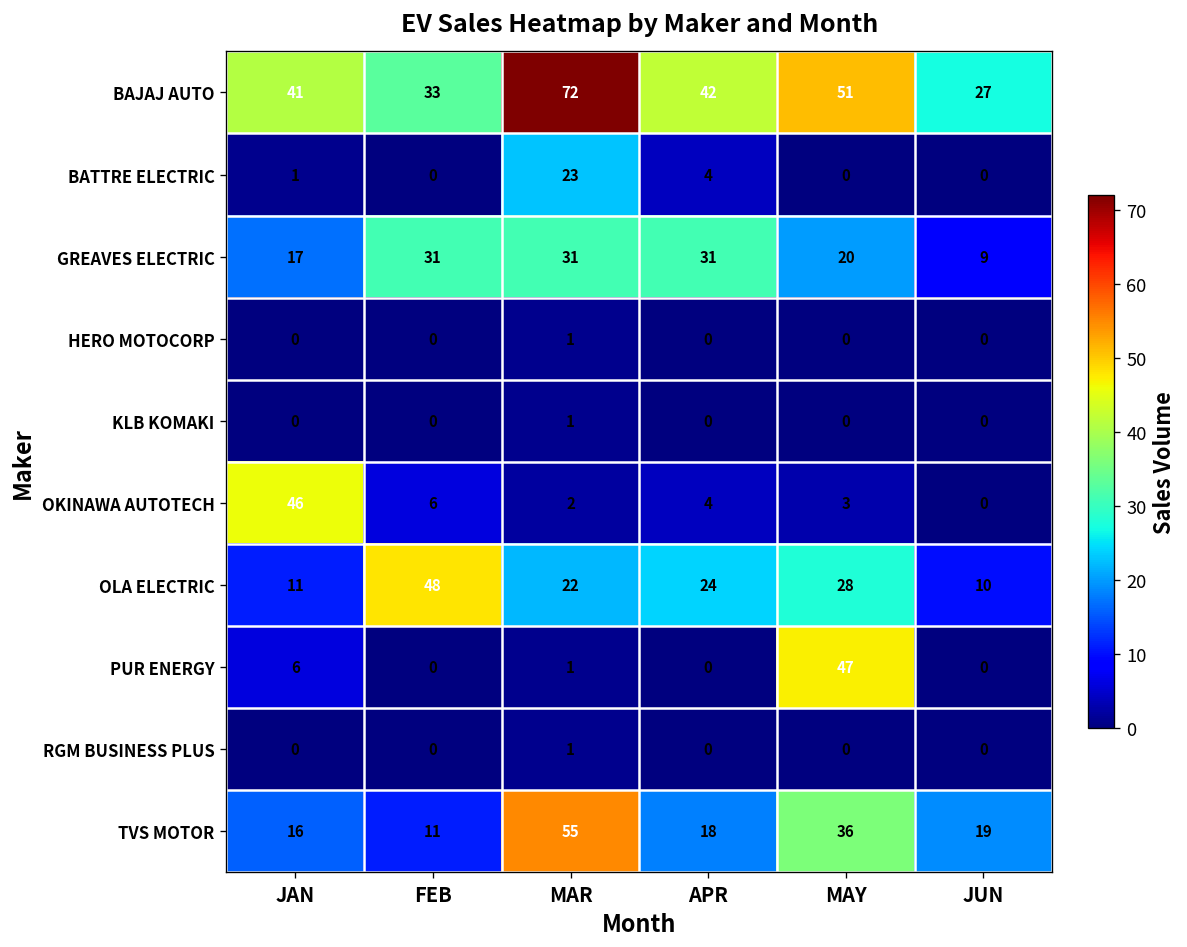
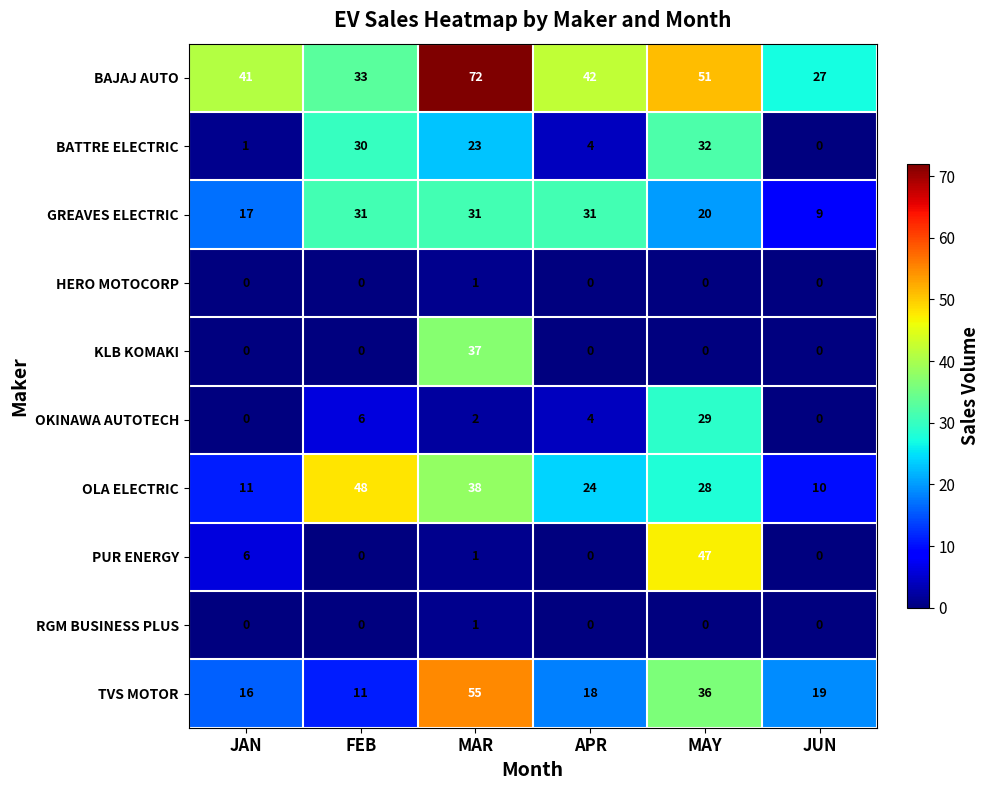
  {
    "BAJAJ AUTO": {
      "JAN": 41,
      "FEB": 33,
      "MAR": 72,
      "APR": 42,
      "MAY": 51,
      "JUN": 27
    },
    "BATTRE ELECTRIC": {
      "JAN": 1,
-     "FEB": 0,
+     "FEB": 30,
      "MAR": 23,
      "APR": 4,
-     "MAY": 0,
+     "MAY": 32,
      "JUN": 0
    },
    "GREAVES ELECTRIC": {
      "JAN": 17,
      "FEB": 31,
      "MAR": 31,
      "APR": 31,
      "MAY": 20,
      "JUN": 9
    },
    "HERO MOTOCORP": {
      "JAN": 0,
      "FEB": 0,
      "MAR": 1,
      "APR": 0,
      "MAY": 0,
      "JUN": 0
    },
    "KLB KOMAKI": {
      "JAN": 0,
      "FEB": 0,
-     "MAR": 1,
+     "MAR": 37,
      "APR": 0,
      "MAY": 0,
      "JUN": 0
    },
    "OKINAWA AUTOTECH": {
-     "JAN": 46,
+     "JAN": 0,
      "FEB": 6,
      "MAR": 2,
      "APR": 4,
-     "MAY": 3,
+     "MAY": 29,
      "JUN": 0
    },
    "OLA ELECTRIC": {
      "JAN": 11,
      "FEB": 48,
-     "MAR": 22,
+     "MAR": 38,
      "APR": 24,
      "MAY": 28,
      "JUN": 10
    },
    "PUR ENERGY": {
      "JAN": 6,
      "FEB": 0,
      "MAR": 1,
      "APR": 0,
      "MAY": 47,
      "JUN": 0
    },
    "RGM BUSINESS PLUS": {
      "JAN": 0,
      "FEB": 0,
      "MAR": 1,
      "APR": 0,
      "MAY": 0,
      "JUN": 0
    },
    "TVS MOTOR": {
      "JAN": 16,
      "FEB": 11,
      "MAR": 55,
      "APR": 18,
      "MAY": 36,
      "JUN": 19
    }
  }
